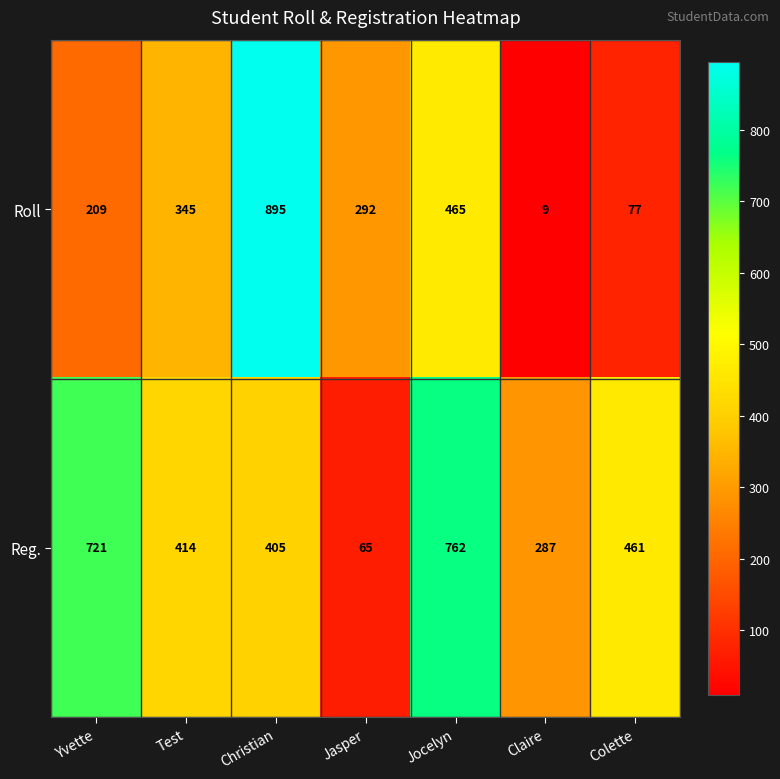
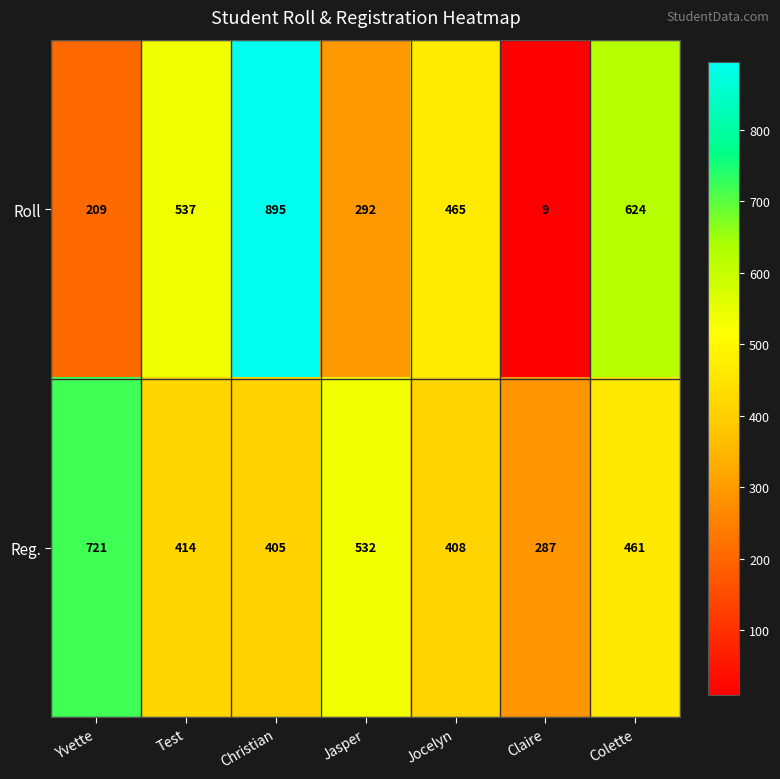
  {
    "Roll": {
      "Yvette": 209,
-     "Test": 345,
+     "Test": 537,
      "Christian": 895,
      "Jasper": 292,
      "Jocelyn": 465,
      "Claire": 9,
-     "Colette": 77
+     "Colette": 624
    },
    "Reg.": {
      "Yvette": 721,
      "Test": 414,
      "Christian": 405,
-     "Jasper": 65,
-     "Jocelyn": 762,
+     "Jasper": 532,
+     "Jocelyn": 408,
      "Claire": 287,
      "Colette": 461
    }
  }
